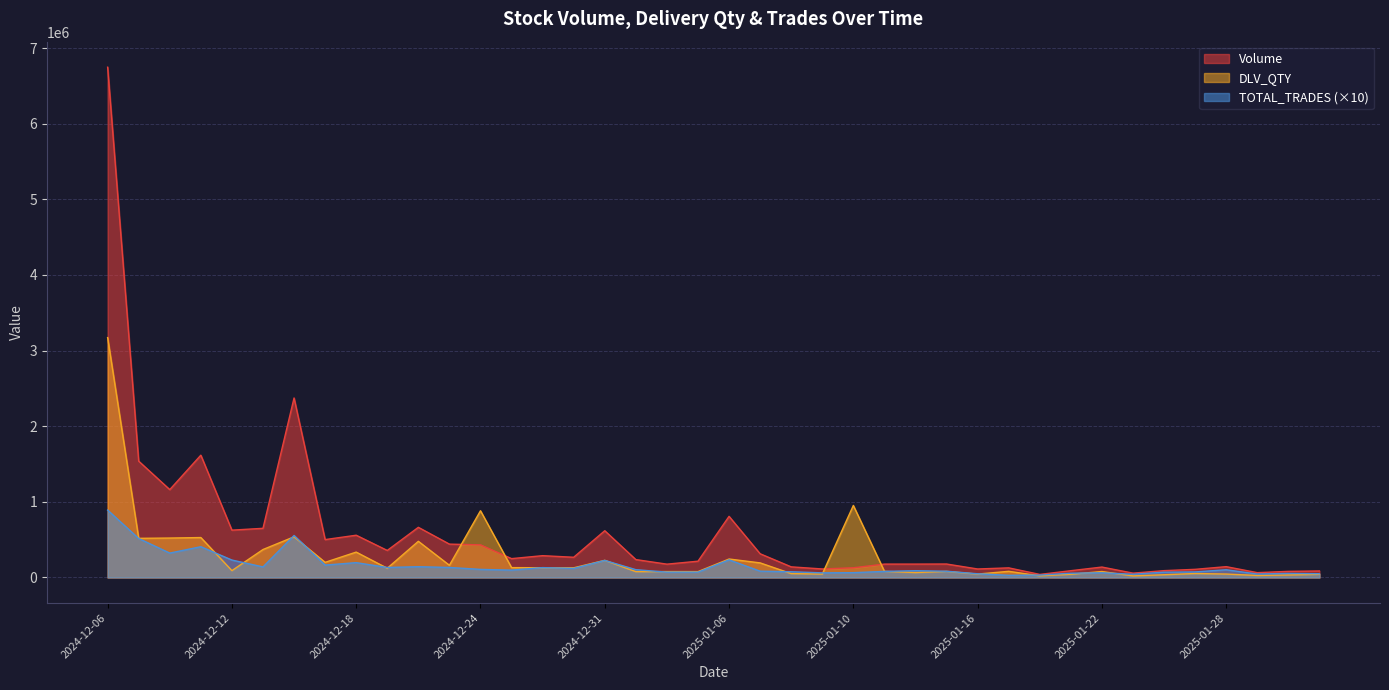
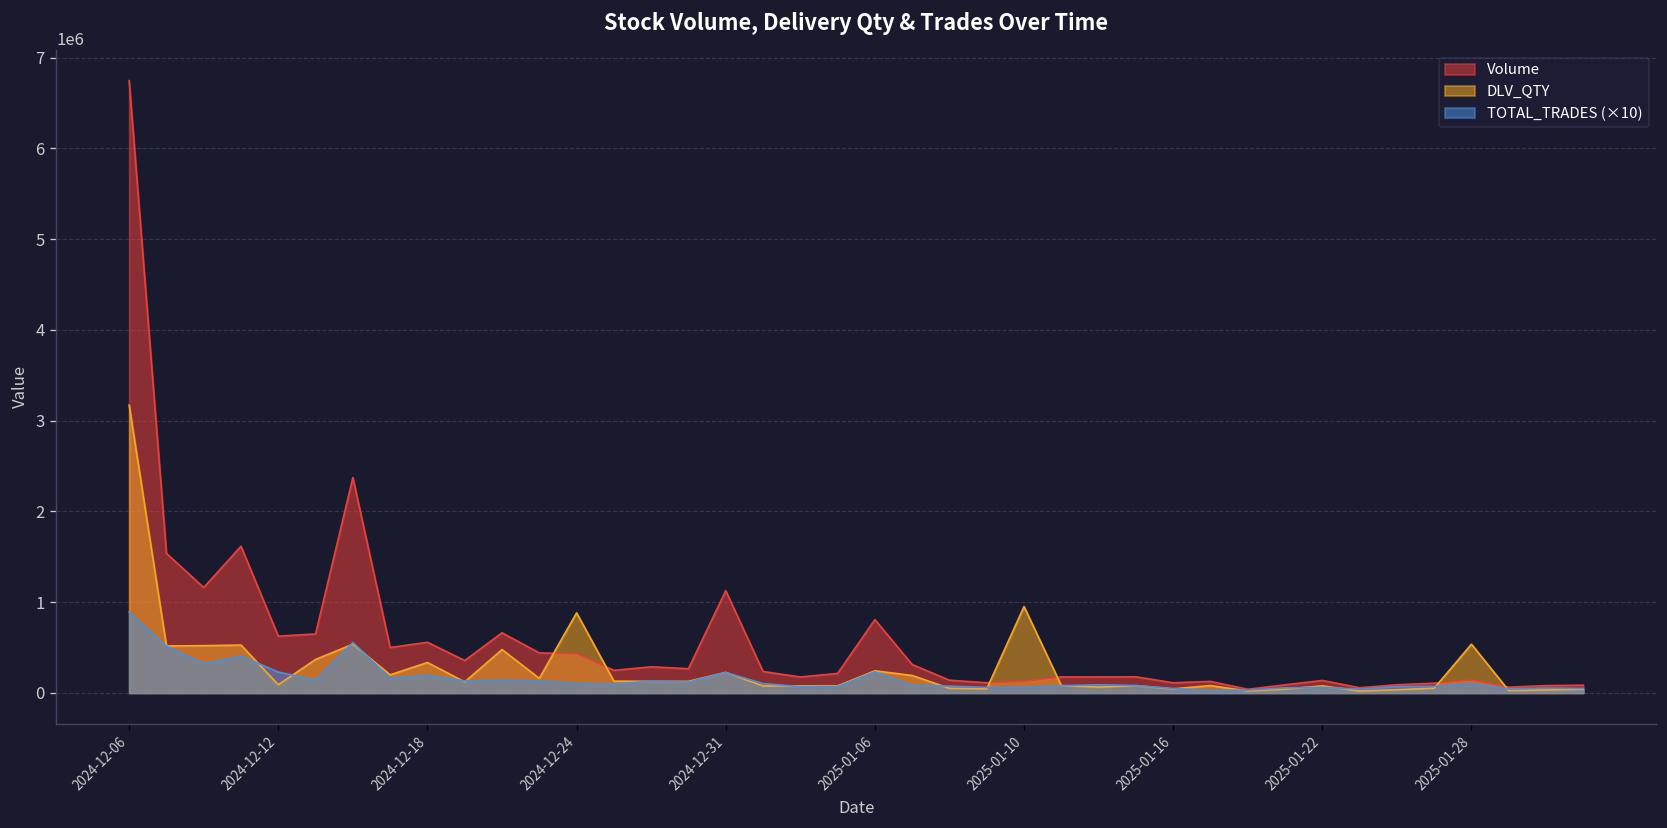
  {
    "Volume": {
      "2024-12-06": 6700000,
      "2024-12-12": 600000,
      "2024-12-18": 600000,
      "2024-12-24": 400000,
-     "2024-12-31": 600000,
+     "2024-12-31": 1100000,
      "2025-01-06": 800000,
      "2025-01-10": 100000,
      "2025-01-16": 100000,
      "2025-01-22": 100000,
      "2025-01-28": 100000
    },
    "DLV_QTY": {
      "2024-12-06": 3200000,
      "2024-12-12": 100000,
      "2024-12-18": 300000,
      "2024-12-24": 900000,
      "2025-01-10": 1000000,
-     "2025-01-28": 0
+     "2025-01-28": 500000
    },
    "TOTAL_TRADES (×10)": {
      "2024-12-06": 900000,
      "2024-12-12": 200000,
      "2024-12-18": 200000,
      "2024-12-24": 100000,
      "2025-01-10": 100000,
      "2025-01-28": 100000
    }
  }
